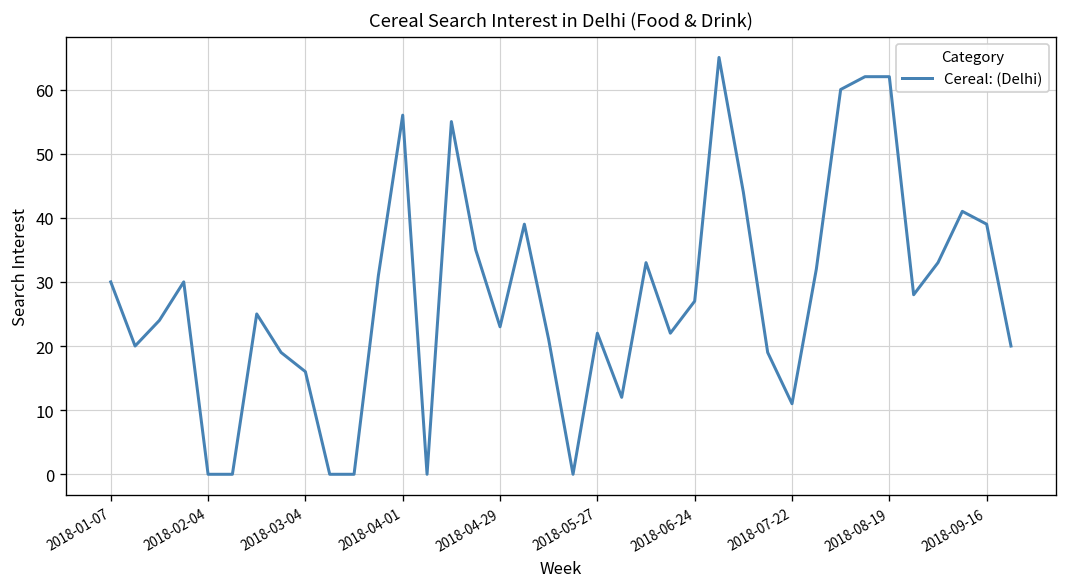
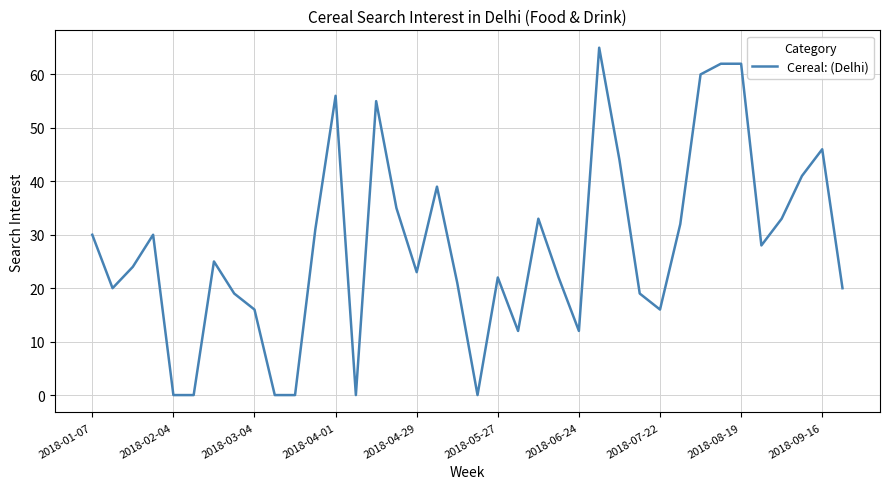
  {
    "2018-01-07": 30,
    "2018-02-04": 0,
    "2018-03-04": 16,
    "2018-04-01": 56,
    "2018-04-29": 23,
    "2018-05-27": 22,
-   "2018-06-24": 27,
-   "2018-07-22": 11,
+   "2018-06-24": 12,
+   "2018-07-22": 16,
    "2018-08-19": 62,
-   "2018-09-16": 39
+   "2018-09-16": 46
  }
